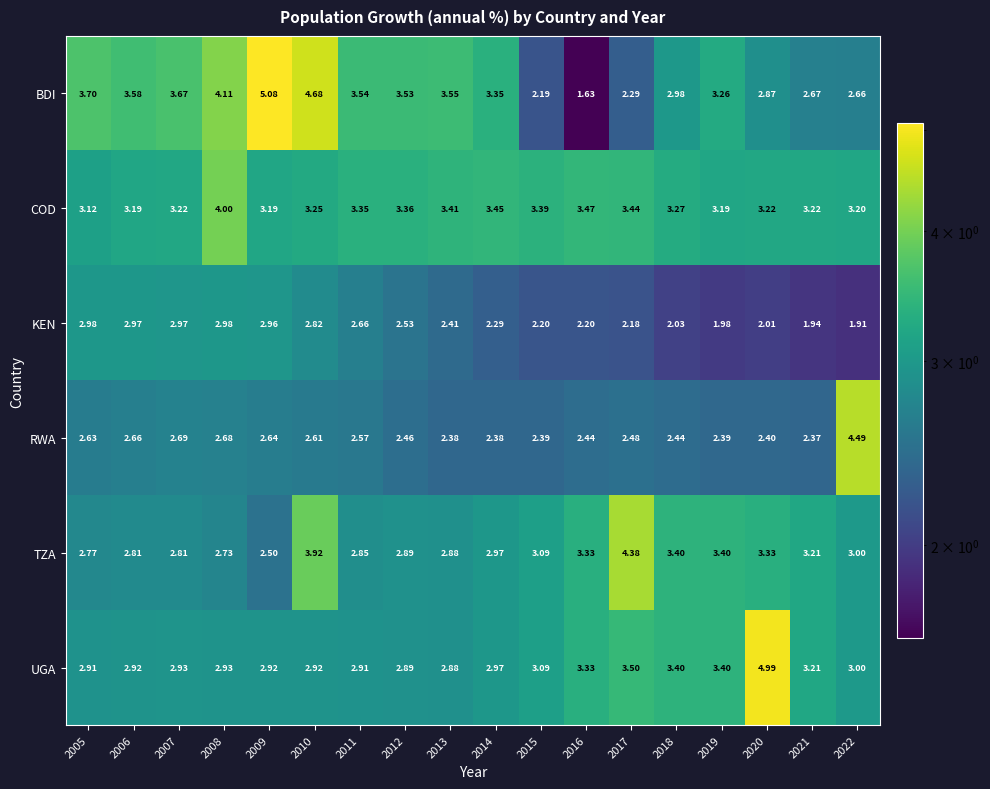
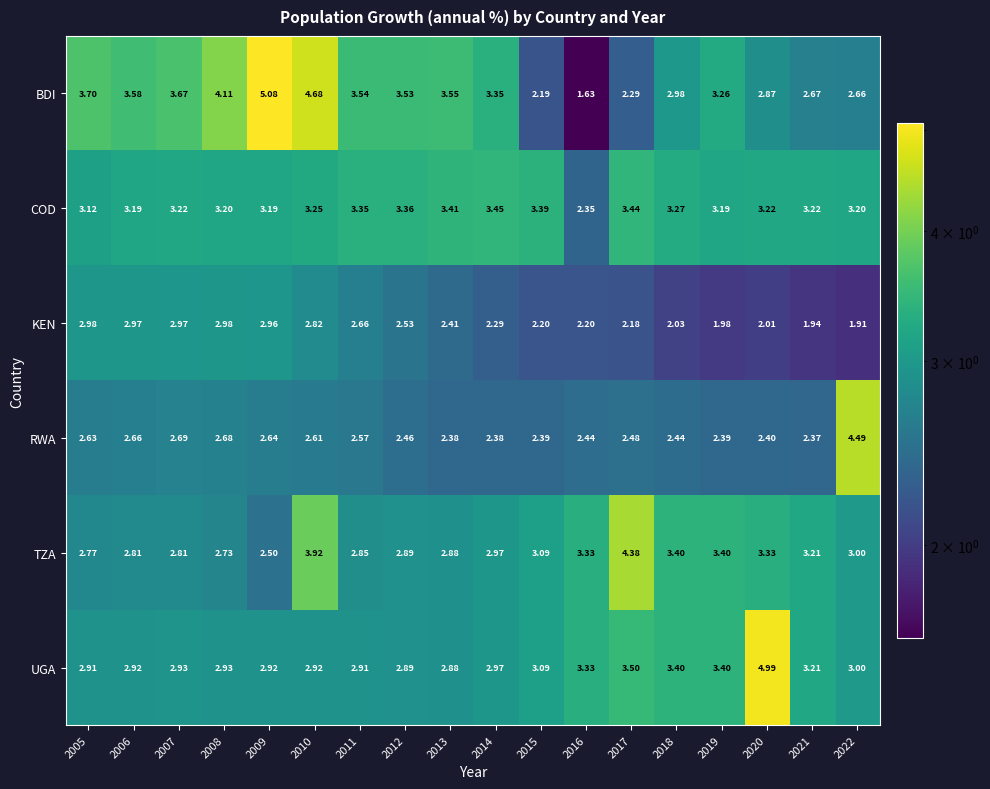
  {
    "BDI": {
      "2005": 3.70,
      "2006": 3.58,
      "2007": 3.67,
      "2008": 4.11,
      "2009": 5.08,
      "2010": 4.68,
      "2011": 3.54,
      "2012": 3.53,
      "2013": 3.55,
      "2014": 3.35,
      "2015": 2.19,
      "2016": 1.63,
      "2017": 2.29,
      "2018": 2.98,
      "2019": 3.26,
      "2020": 2.87,
      "2021": 2.67,
      "2022": 2.66
    },
    "COD": {
      "2005": 3.12,
      "2006": 3.19,
      "2007": 3.22,
-     "2008": 4.00,
+     "2008": 3.20,
      "2009": 3.19,
      "2010": 3.25,
      "2011": 3.35,
      "2012": 3.36,
      "2013": 3.41,
      "2014": 3.45,
      "2015": 3.39,
-     "2016": 3.47,
+     "2016": 2.35,
      "2017": 3.44,
      "2018": 3.27,
      "2019": 3.19,
      "2020": 3.22,
      "2021": 3.22,
      "2022": 3.20
    },
    "KEN": {
      "2005": 2.98,
      "2006": 2.97,
      "2007": 2.97,
      "2008": 2.98,
      "2009": 2.96,
      "2010": 2.82,
      "2011": 2.66,
      "2012": 2.53,
      "2013": 2.41,
      "2014": 2.29,
      "2015": 2.20,
      "2016": 2.20,
      "2017": 2.18,
      "2018": 2.03,
      "2019": 1.98,
      "2020": 2.01,
      "2021": 1.94,
      "2022": 1.91
    },
    "RWA": {
      "2005": 2.63,
      "2006": 2.66,
      "2007": 2.69,
      "2008": 2.68,
      "2009": 2.64,
      "2010": 2.61,
      "2011": 2.57,
      "2012": 2.46,
      "2013": 2.38,
      "2014": 2.38,
      "2015": 2.39,
      "2016": 2.44,
      "2017": 2.48,
      "2018": 2.44,
      "2019": 2.39,
      "2020": 2.40,
      "2021": 2.37,
      "2022": 4.49
    },
    "TZA": {
      "2005": 2.77,
      "2006": 2.81,
      "2007": 2.81,
      "2008": 2.73,
      "2009": 2.50,
      "2010": 3.92,
      "2011": 2.85,
      "2012": 2.89,
      "2013": 2.88,
      "2014": 2.97,
      "2015": 3.09,
      "2016": 3.33,
      "2017": 4.38,
      "2018": 3.40,
      "2019": 3.40,
      "2020": 3.33,
      "2021": 3.21,
      "2022": 3.00
    },
    "UGA": {
      "2005": 2.91,
      "2006": 2.92,
      "2007": 2.93,
      "2008": 2.93,
      "2009": 2.92,
      "2010": 2.92,
      "2011": 2.91,
      "2012": 2.89,
      "2013": 2.88,
      "2014": 2.97,
      "2015": 3.09,
      "2016": 3.33,
      "2017": 3.50,
      "2018": 3.40,
      "2019": 3.40,
      "2020": 4.99,
      "2021": 3.21,
      "2022": 3.00
    }
  }
